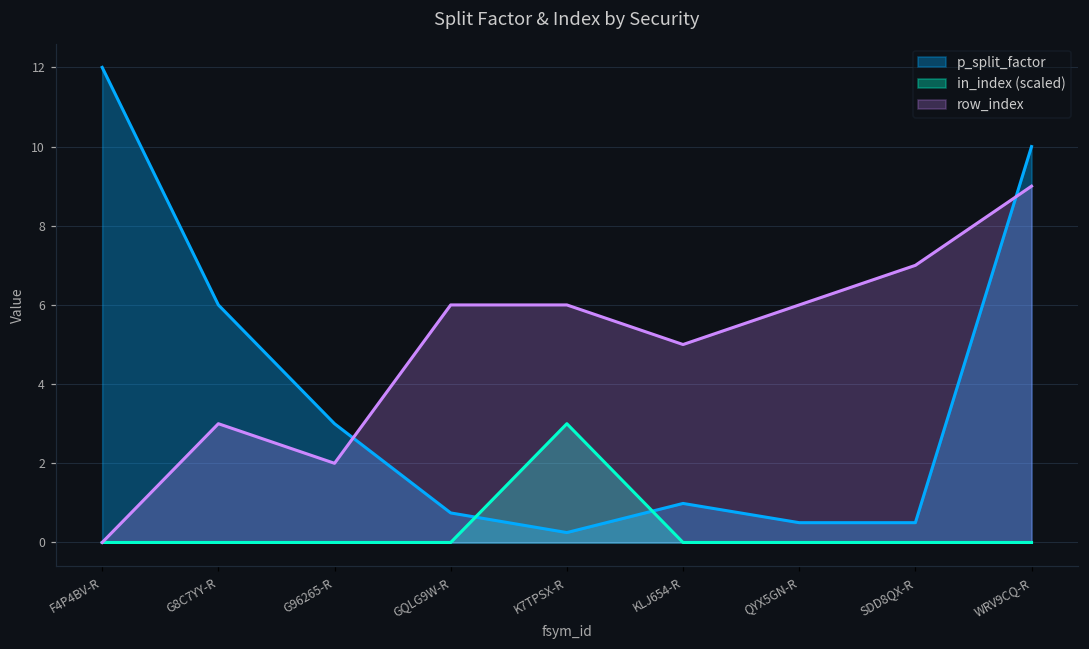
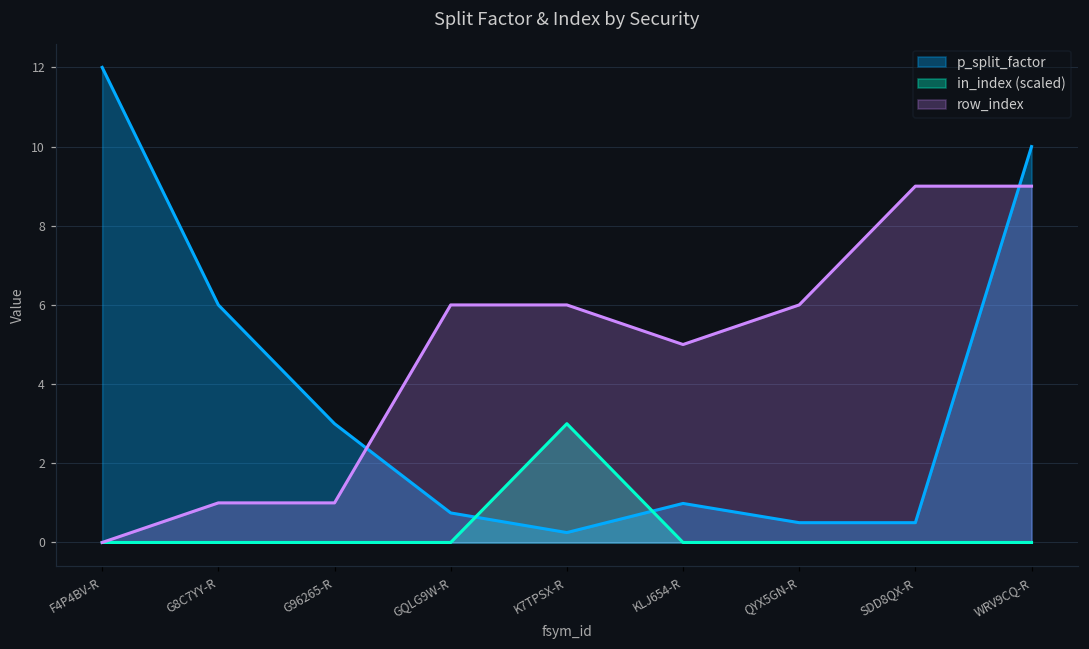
  {
    "row_index": {
-     "G8C7YY-R": 3,
-     "G96265-R": 2,
+     "G8C7YY-R": 1,
+     "G96265-R": 1,
      "GQLG9W-R": 6,
      "K7TPSX-R": 6,
      "KLJ654-R": 5,
      "QYX5GN-R": 6,
-     "SDD8QX-R": 7,
+     "SDD8QX-R": 9,
      "WRV9CQ-R": 9
    }
  }
